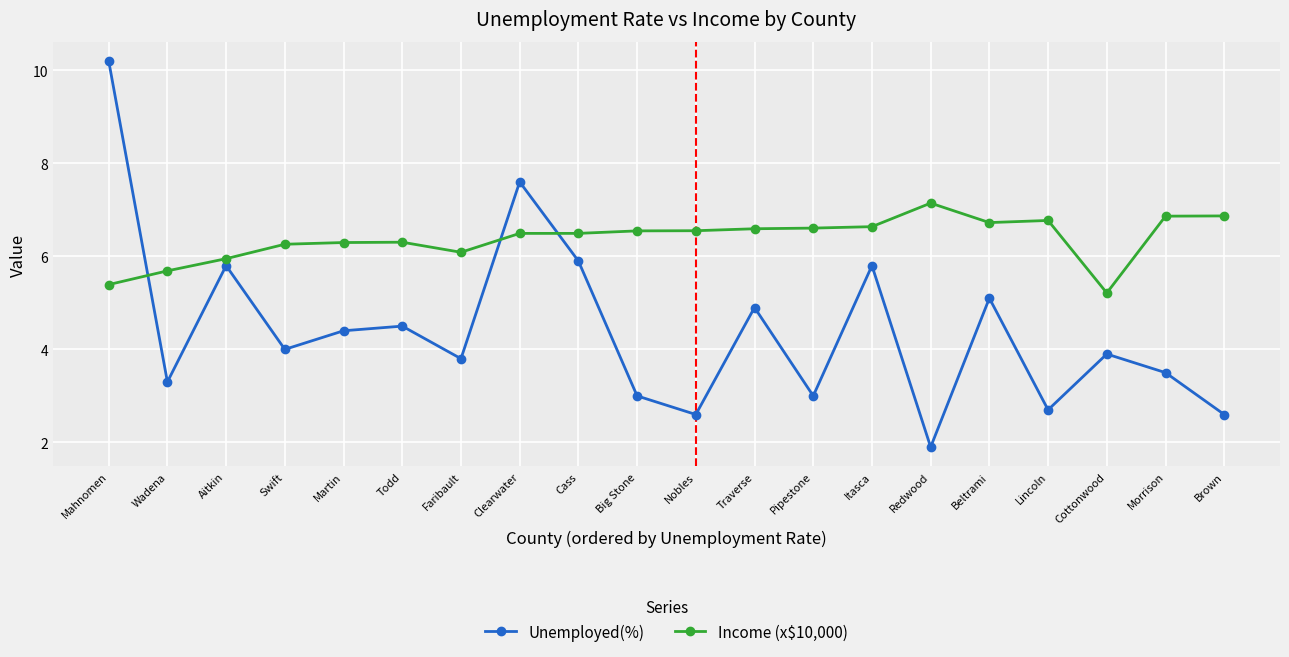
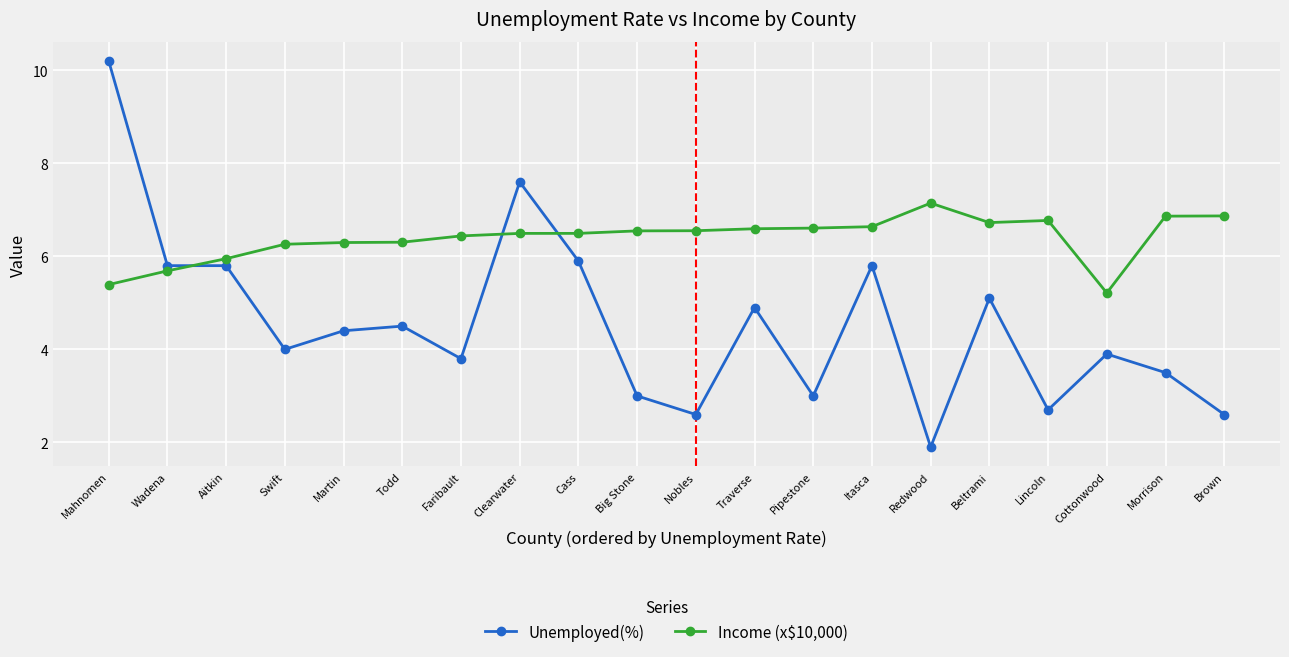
  {
    "Unemployed(%)": {
      "Mahnomen": 10.2,
-     "Wadena": 3.3,
+     "Wadena": 5.8,
      "Aitkin": 5.8,
      "Swift": 4.0,
      "Martin": 4.4,
      "Todd": 4.5,
      "Faribault": 3.8,
      "Clearwater": 7.6,
      "Cass": 5.9,
      "Big Stone": 3.0,
      "Nobles": 2.6,
      "Traverse": 4.9,
      "Pipestone": 3.0,
      "Itasca": 5.8,
      "Redwood": 1.9,
      "Beltrami": 5.1,
      "Lincoln": 2.7,
      "Cottonwood": 3.9,
      "Morrison": 3.5,
      "Brown": 2.6
    },
    "Income (x$10,000)": {
      "Mahnomen": 5.4,
      "Wadena": 5.7,
      "Aitkin": 5.9,
      "Swift": 6.3,
      "Martin": 6.3,
      "Todd": 6.3,
-     "Faribault": 6.1,
+     "Faribault": 6.4,
      "Clearwater": 6.5,
      "Cass": 6.5,
      "Big Stone": 6.5,
      "Nobles": 6.6,
      "Traverse": 6.6,
      "Pipestone": 6.6,
      "Itasca": 6.6,
      "Redwood": 7.1,
      "Beltrami": 6.7,
      "Lincoln": 6.8,
      "Cottonwood": 5.2,
      "Morrison": 6.9,
      "Brown": 6.9
    }
  }
